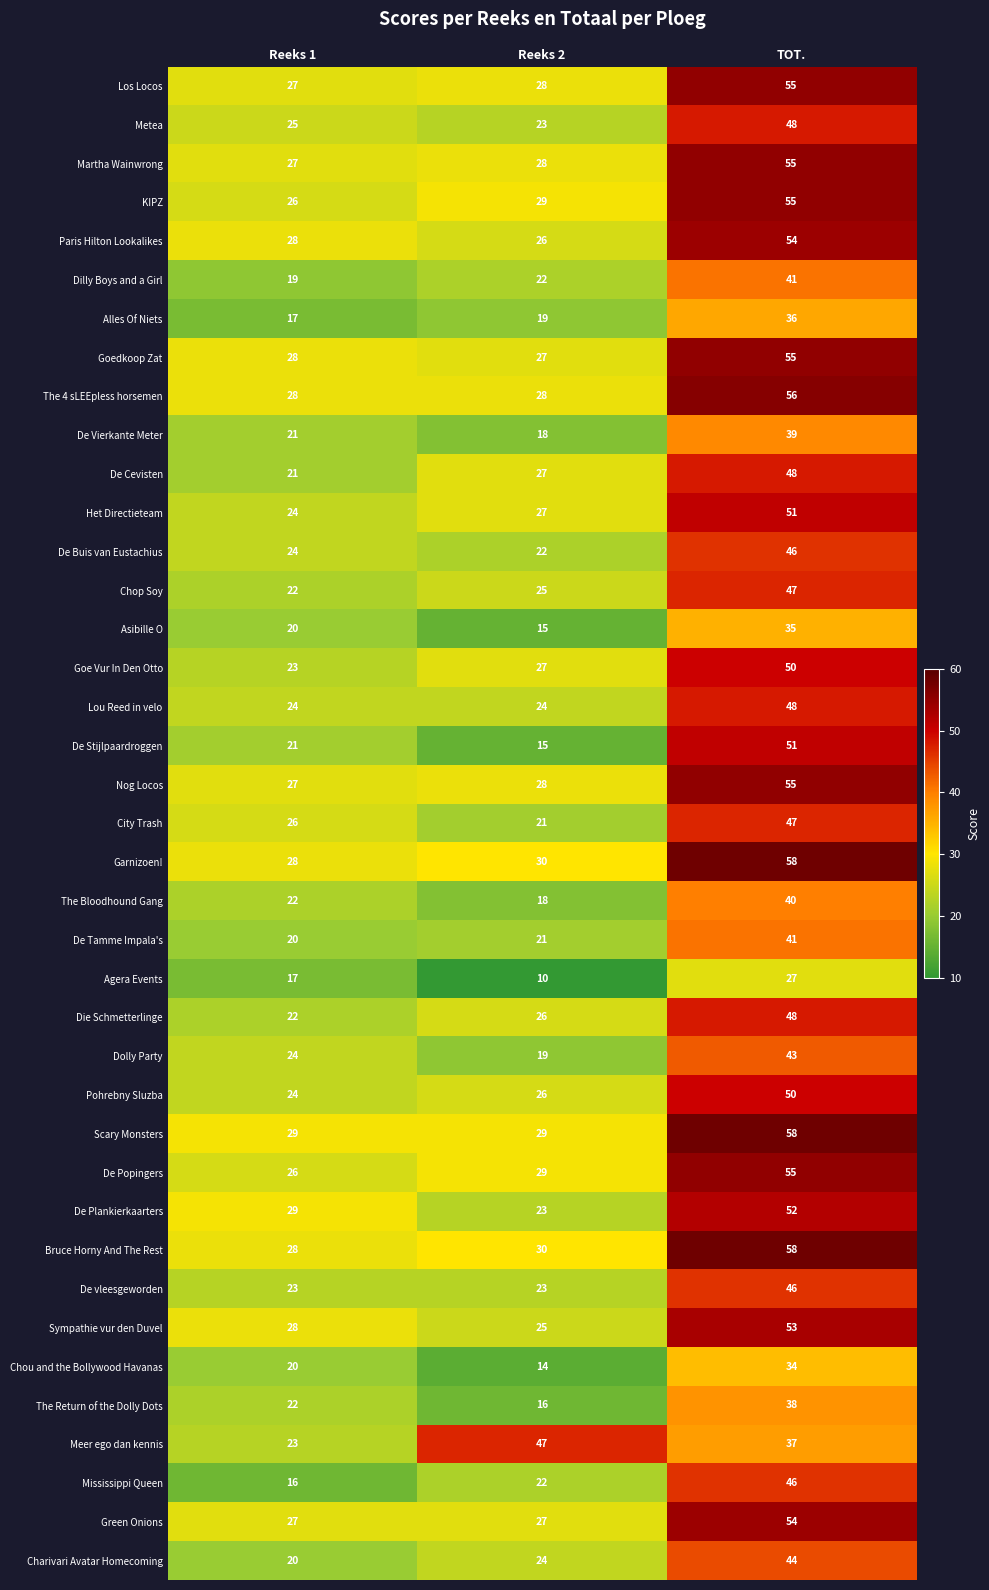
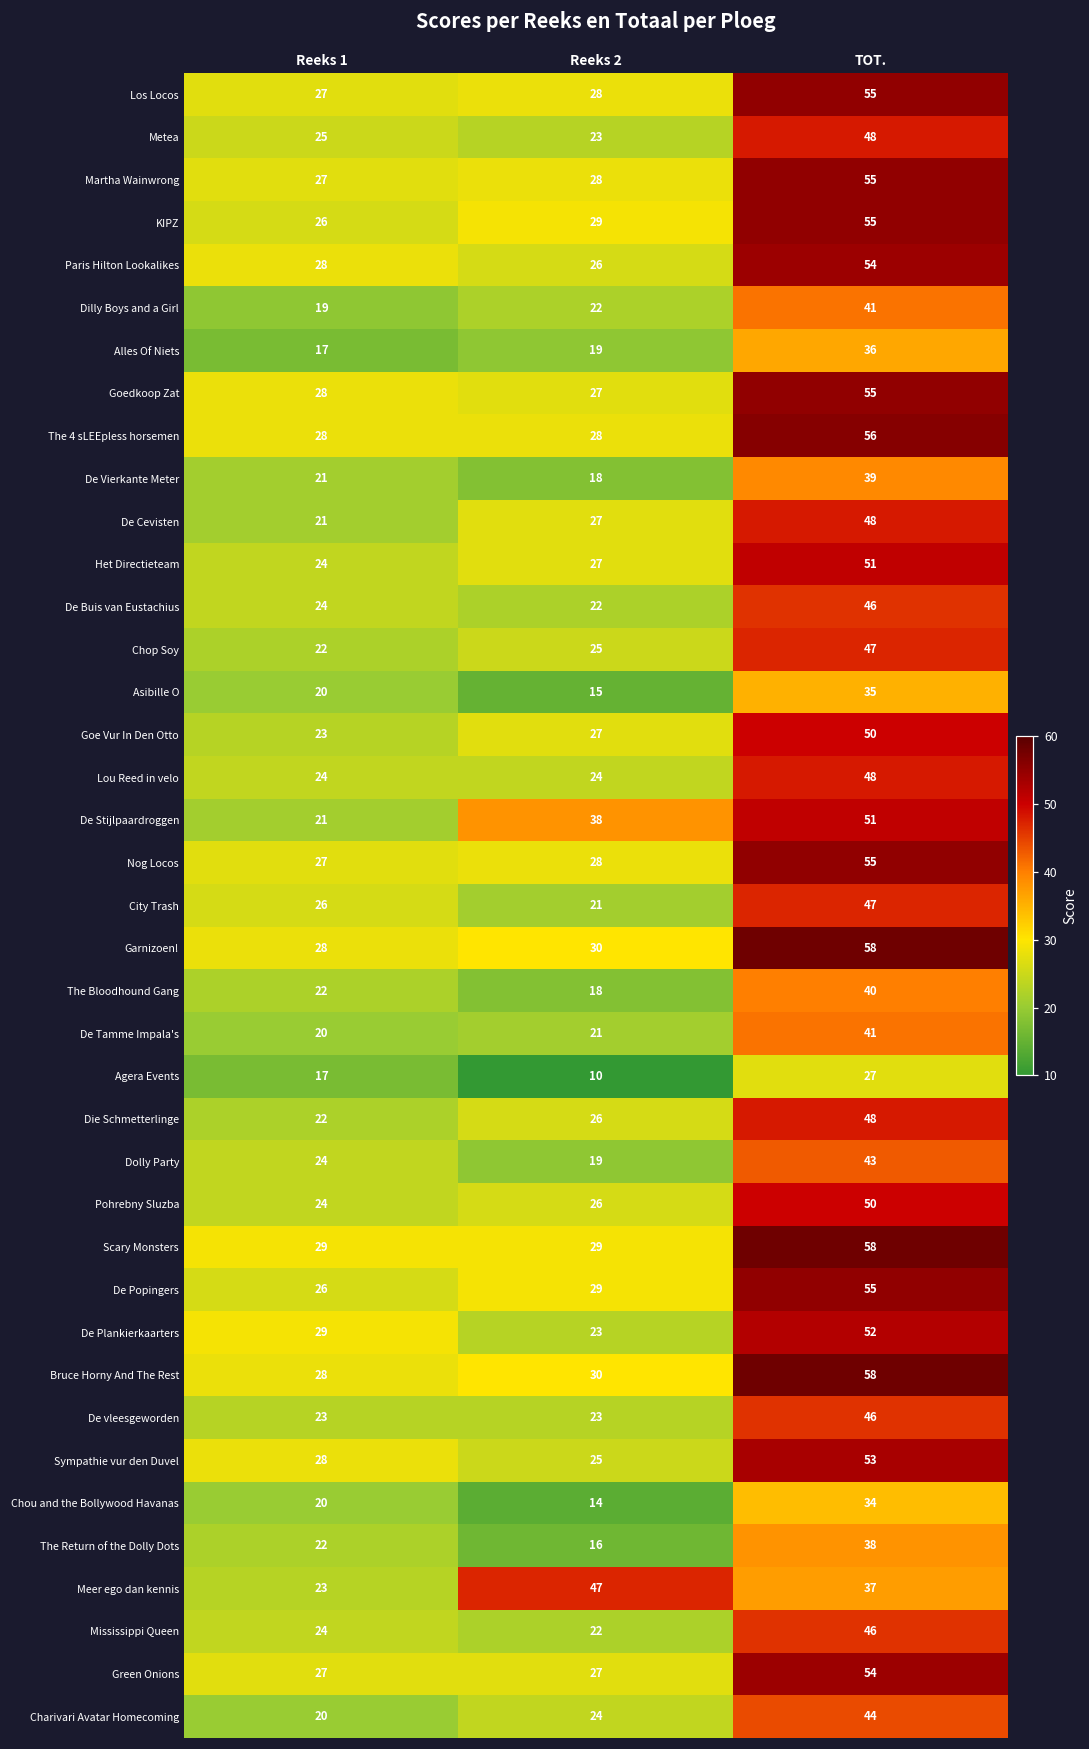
  {
    "Los Locos": {
      "Reeks 1": 27,
      "Reeks 2": 28,
      "TOT.": 55
    },
    "Metea": {
      "Reeks 1": 25,
      "Reeks 2": 23,
      "TOT.": 48
    },
    "Martha Wainwrong": {
      "Reeks 1": 27,
      "Reeks 2": 28,
      "TOT.": 55
    },
    "KIPZ": {
      "Reeks 1": 26,
      "Reeks 2": 29,
      "TOT.": 55
    },
    "Paris Hilton Lookalikes": {
      "Reeks 1": 28,
      "Reeks 2": 26,
      "TOT.": 54
    },
    "Dilly Boys and a Girl": {
      "Reeks 1": 19,
      "Reeks 2": 22,
      "TOT.": 41
    },
    "Alles Of Niets": {
      "Reeks 1": 17,
      "Reeks 2": 19,
      "TOT.": 36
    },
    "Goedkoop Zat": {
      "Reeks 1": 28,
      "Reeks 2": 27,
      "TOT.": 55
    },
    "The 4 sLEEpless horsemen": {
      "Reeks 1": 28,
      "Reeks 2": 28,
      "TOT.": 56
    },
    "De Vierkante Meter": {
      "Reeks 1": 21,
      "Reeks 2": 18,
      "TOT.": 39
    },
    "De Cevisten": {
      "Reeks 1": 21,
      "Reeks 2": 27,
      "TOT.": 48
    },
    "Het Directieteam": {
      "Reeks 1": 24,
      "Reeks 2": 27,
      "TOT.": 51
    },
    "De Buis van Eustachius": {
      "Reeks 1": 24,
      "Reeks 2": 22,
      "TOT.": 46
    },
    "Chop Soy": {
      "Reeks 1": 22,
      "Reeks 2": 25,
      "TOT.": 47
    },
    "Asibille O": {
      "Reeks 1": 20,
      "Reeks 2": 15,
      "TOT.": 35
    },
    "Goe Vur In Den Otto": {
      "Reeks 1": 23,
      "Reeks 2": 27,
      "TOT.": 50
    },
    "Lou Reed in velo": {
      "Reeks 1": 24,
      "Reeks 2": 24,
      "TOT.": 48
    },
    "De Stijlpaardroggen": {
      "Reeks 1": 21,
-     "Reeks 2": 15,
+     "Reeks 2": 38,
      "TOT.": 51
    },
    "Nog Locos": {
      "Reeks 1": 27,
      "Reeks 2": 28,
      "TOT.": 55
    },
    "City Trash": {
      "Reeks 1": 26,
      "Reeks 2": 21,
      "TOT.": 47
    },
    "Garnizoen!": {
      "Reeks 1": 28,
      "Reeks 2": 30,
      "TOT.": 58
    },
    "The Bloodhound Gang": {
      "Reeks 1": 22,
      "Reeks 2": 18,
      "TOT.": 40
    },
    "De Tamme Impala's": {
      "Reeks 1": 20,
      "Reeks 2": 21,
      "TOT.": 41
    },
    "Agera Events": {
      "Reeks 1": 17,
      "Reeks 2": 10,
      "TOT.": 27
    },
    "Die Schmetterlinge": {
      "Reeks 1": 22,
      "Reeks 2": 26,
      "TOT.": 48
    },
    "Dolly Party": {
      "Reeks 1": 24,
      "Reeks 2": 19,
      "TOT.": 43
    },
    "Pohrebny Sluzba": {
      "Reeks 1": 24,
      "Reeks 2": 26,
      "TOT.": 50
    },
    "Scary Monsters": {
      "Reeks 1": 29,
      "Reeks 2": 29,
      "TOT.": 58
    },
    "De Popingers": {
      "Reeks 1": 26,
      "Reeks 2": 29,
      "TOT.": 55
    },
    "De Plankierkaarters": {
      "Reeks 1": 29,
      "Reeks 2": 23,
      "TOT.": 52
    },
    "Bruce Horny And The Rest": {
      "Reeks 1": 28,
      "Reeks 2": 30,
      "TOT.": 58
    },
    "De vleesgeworden": {
      "Reeks 1": 23,
      "Reeks 2": 23,
      "TOT.": 46
    },
    "Sympathie vur den Duvel": {
      "Reeks 1": 28,
      "Reeks 2": 25,
      "TOT.": 53
    },
    "Chou and the Bollywood Havanas": {
      "Reeks 1": 20,
      "Reeks 2": 14,
      "TOT.": 34
    },
    "The Return of the Dolly Dots": {
      "Reeks 1": 22,
      "Reeks 2": 16,
      "TOT.": 38
    },
    "Meer ego dan kennis": {
      "Reeks 1": 23,
      "Reeks 2": 47,
      "TOT.": 37
    },
    "Mississippi Queen": {
-     "Reeks 1": 16,
+     "Reeks 1": 24,
      "Reeks 2": 22,
      "TOT.": 46
    },
    "Green Onions": {
      "Reeks 1": 27,
      "Reeks 2": 27,
      "TOT.": 54
    },
    "Charivari Avatar Homecoming": {
      "Reeks 1": 20,
      "Reeks 2": 24,
      "TOT.": 44
    }
  }
